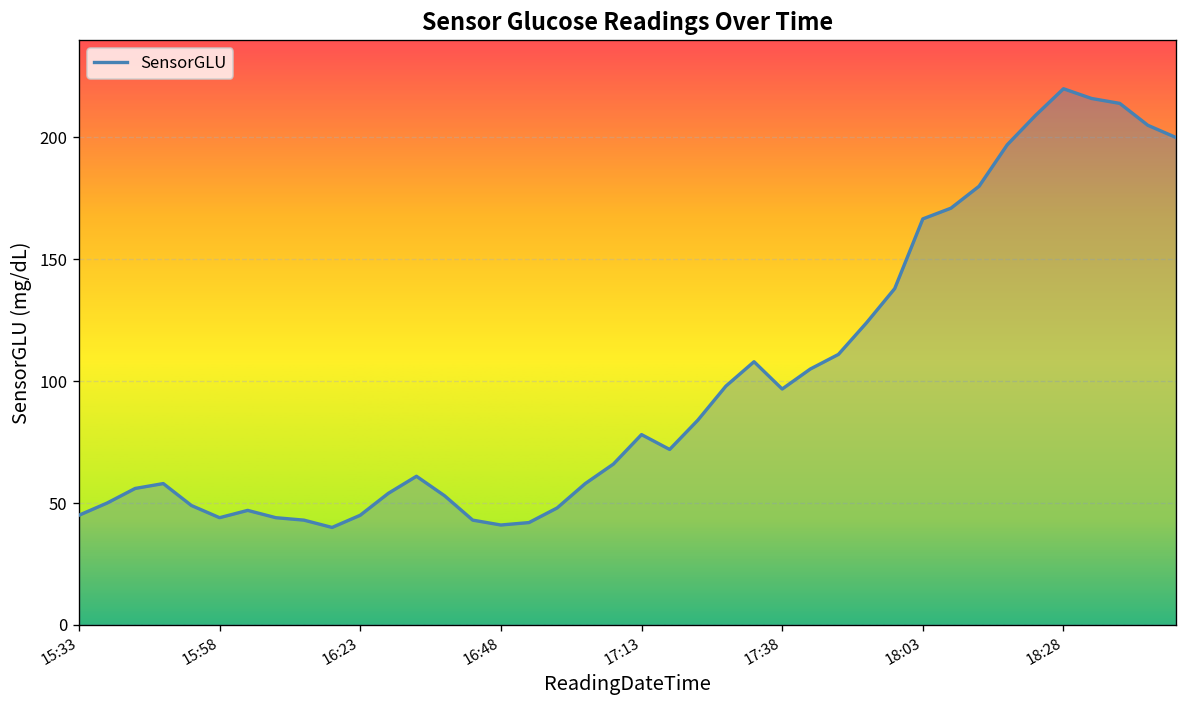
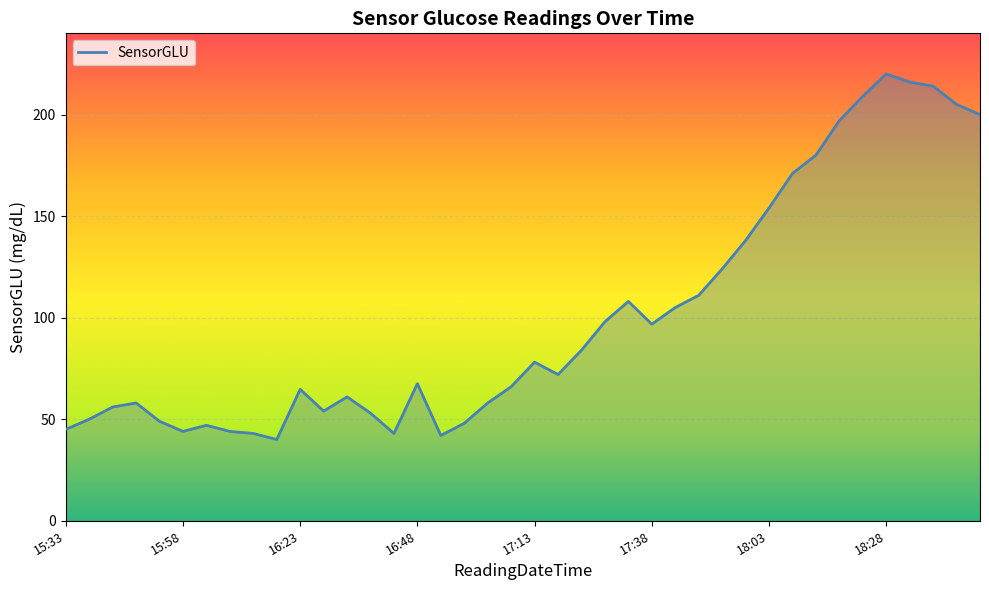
  {
    "15:33": 45,
    "15:58": 44,
-   "16:23": 45,
-   "16:48": 41,
+   "16:23": 65,
+   "16:48": 68,
    "17:13": 78,
    "17:38": 97,
-   "18:03": 167,
+   "18:03": 154,
    "18:28": 220
  }
